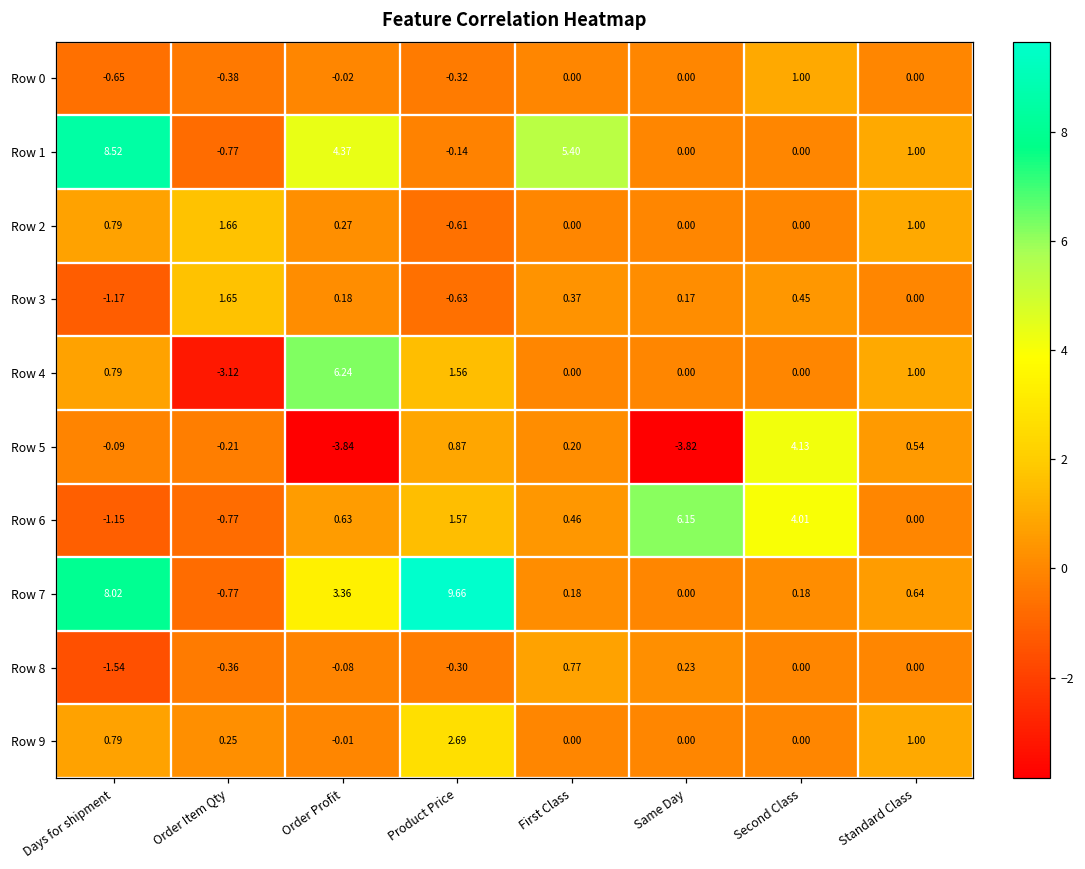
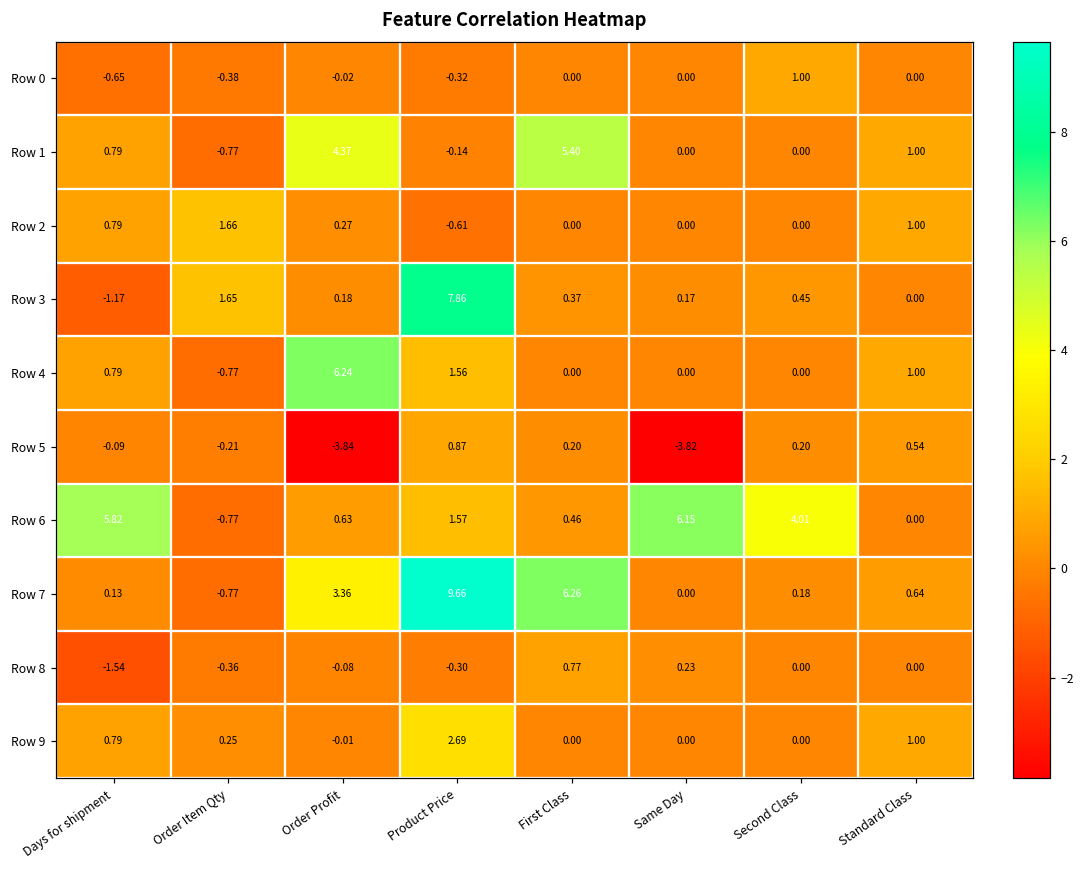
  {
    "Row 0": {
      "Days for shipment": -0.65,
      "Order Item Qty": -0.38,
      "Order Profit": -0.02,
      "Product Price": -0.32,
      "First Class": 0.00,
      "Same Day": 0.00,
      "Second Class": 1.00,
      "Standard Class": 0.00
    },
    "Row 1": {
-     "Days for shipment": 8.52,
+     "Days for shipment": 0.79,
      "Order Item Qty": -0.77,
      "Order Profit": 4.37,
      "Product Price": -0.14,
      "First Class": 5.40,
      "Same Day": 0.00,
      "Second Class": 0.00,
      "Standard Class": 1.00
    },
    "Row 2": {
      "Days for shipment": 0.79,
      "Order Item Qty": 1.66,
      "Order Profit": 0.27,
      "Product Price": -0.61,
      "First Class": 0.00,
      "Same Day": 0.00,
      "Second Class": 0.00,
      "Standard Class": 1.00
    },
    "Row 3": {
      "Days for shipment": -1.17,
      "Order Item Qty": 1.65,
      "Order Profit": 0.18,
-     "Product Price": -0.63,
+     "Product Price": 7.86,
      "First Class": 0.37,
      "Same Day": 0.17,
      "Second Class": 0.45,
      "Standard Class": 0.00
    },
    "Row 4": {
      "Days for shipment": 0.79,
-     "Order Item Qty": -3.12,
+     "Order Item Qty": -0.77,
      "Order Profit": 6.24,
      "Product Price": 1.56,
      "First Class": 0.00,
      "Same Day": 0.00,
      "Second Class": 0.00,
      "Standard Class": 1.00
    },
    "Row 5": {
      "Days for shipment": -0.09,
      "Order Item Qty": -0.21,
      "Order Profit": -3.84,
      "Product Price": 0.87,
      "First Class": 0.20,
      "Same Day": -3.82,
-     "Second Class": 4.13,
+     "Second Class": 0.20,
      "Standard Class": 0.54
    },
    "Row 6": {
-     "Days for shipment": -1.15,
+     "Days for shipment": 5.82,
      "Order Item Qty": -0.77,
      "Order Profit": 0.63,
      "Product Price": 1.57,
      "First Class": 0.46,
      "Same Day": 6.15,
      "Second Class": 4.01,
      "Standard Class": 0.00
    },
    "Row 7": {
-     "Days for shipment": 8.02,
+     "Days for shipment": 0.13,
      "Order Item Qty": -0.77,
      "Order Profit": 3.36,
      "Product Price": 9.66,
-     "First Class": 0.18,
+     "First Class": 6.26,
      "Same Day": 0.00,
      "Second Class": 0.18,
      "Standard Class": 0.64
    },
    "Row 8": {
      "Days for shipment": -1.54,
      "Order Item Qty": -0.36,
      "Order Profit": -0.08,
      "Product Price": -0.30,
      "First Class": 0.77,
      "Same Day": 0.23,
      "Second Class": 0.00,
      "Standard Class": 0.00
    },
    "Row 9": {
      "Days for shipment": 0.79,
      "Order Item Qty": 0.25,
      "Order Profit": -0.01,
      "Product Price": 2.69,
      "First Class": 0.00,
      "Same Day": 0.00,
      "Second Class": 0.00,
      "Standard Class": 1.00
    }
  }
